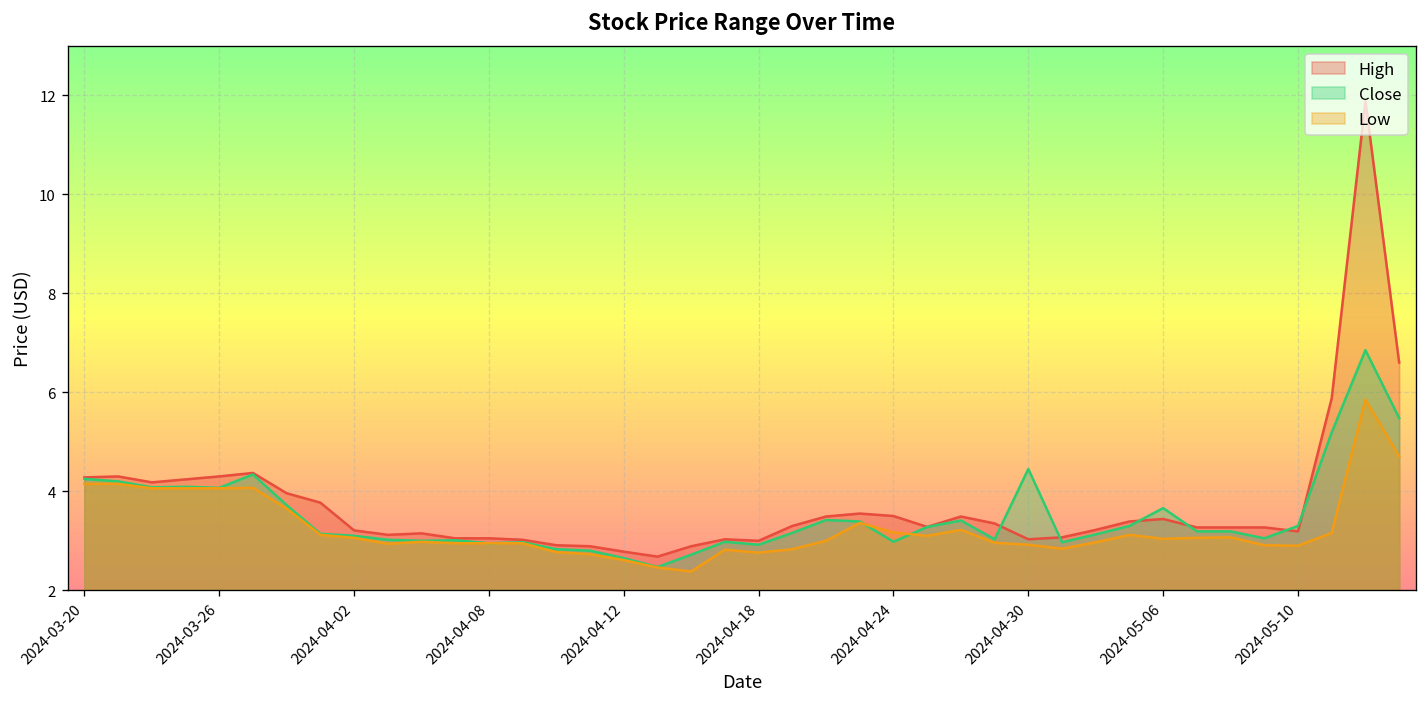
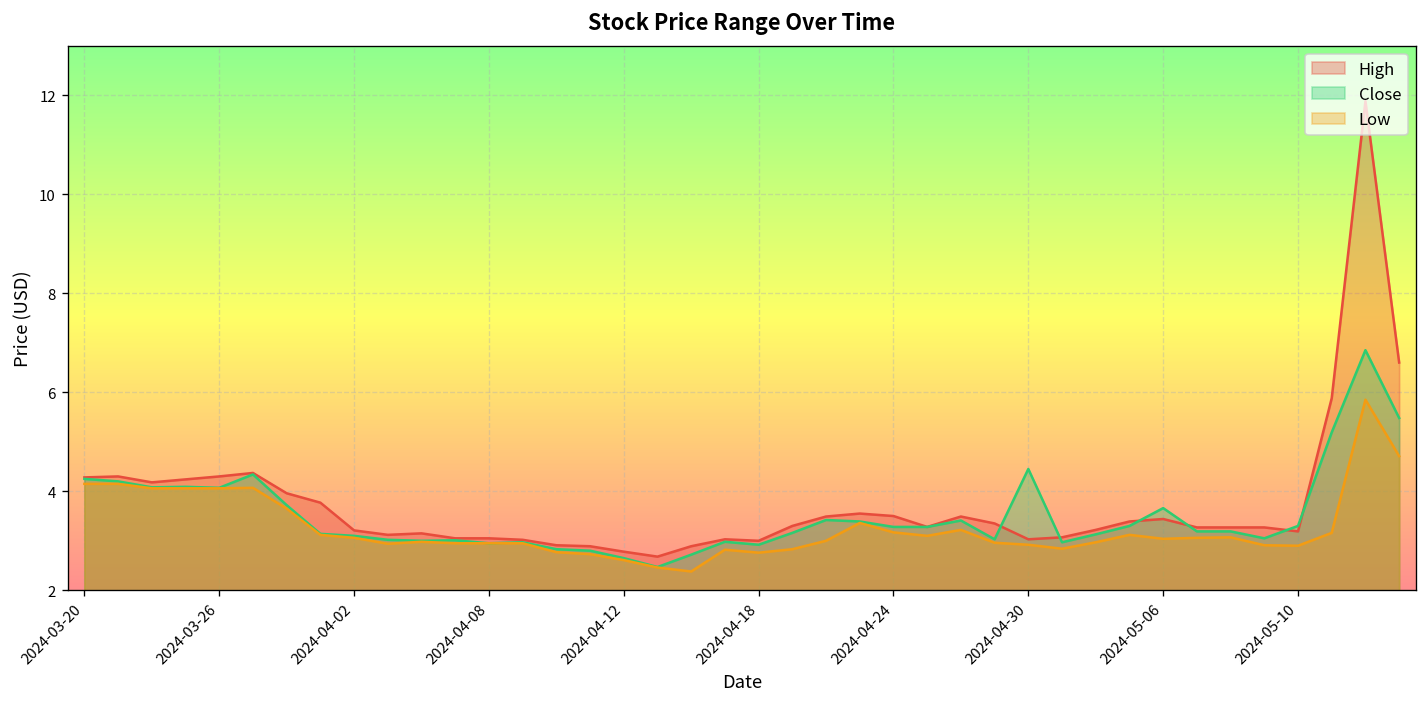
  {
    "Close": {
      "2024-04-18": 2.9,
-     "2024-04-24": 3.0,
+     "2024-04-24": 3.3,
      "2024-04-30": 4.5,
      "2024-05-06": 3.7,
      "2024-05-10": 3.3
    }
  }
